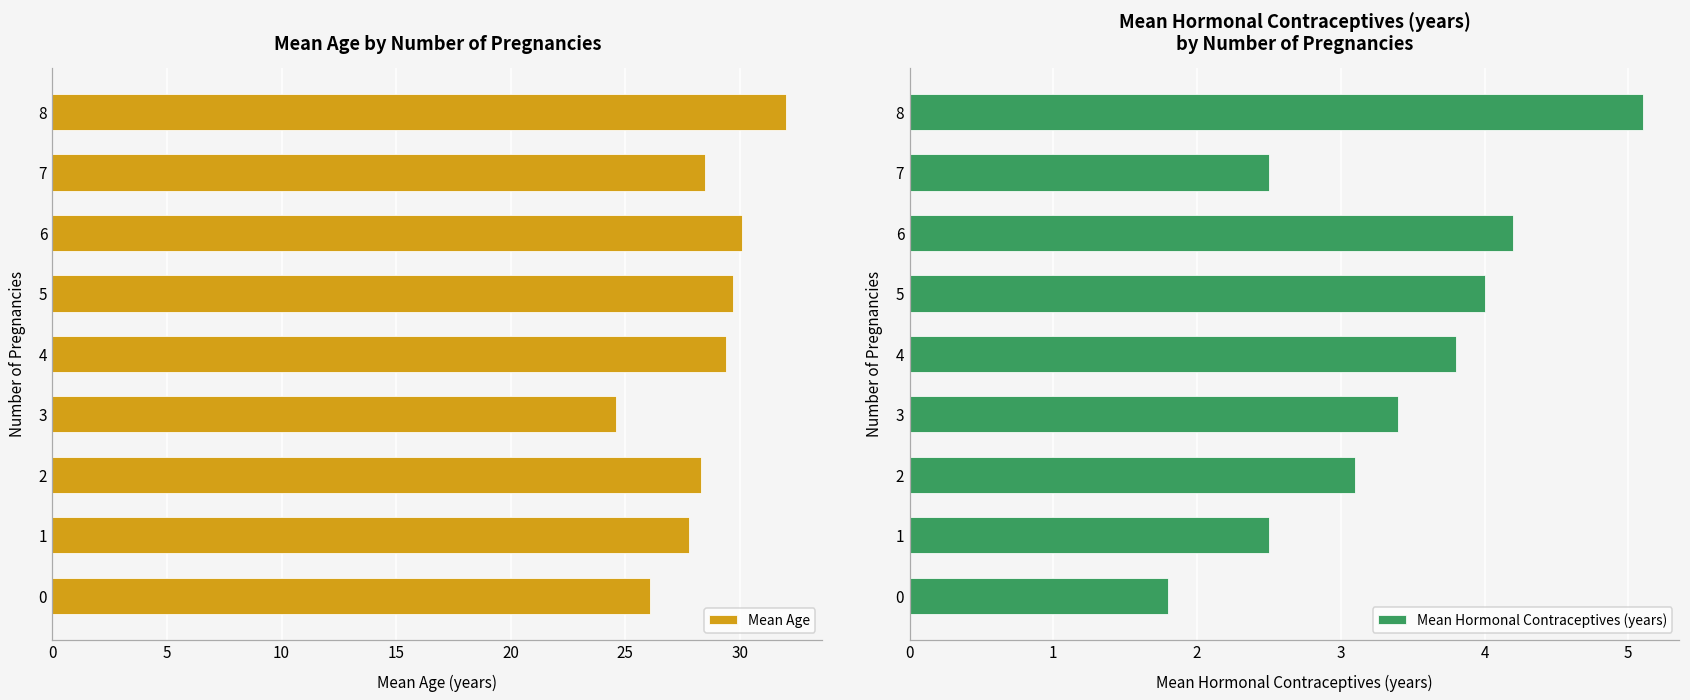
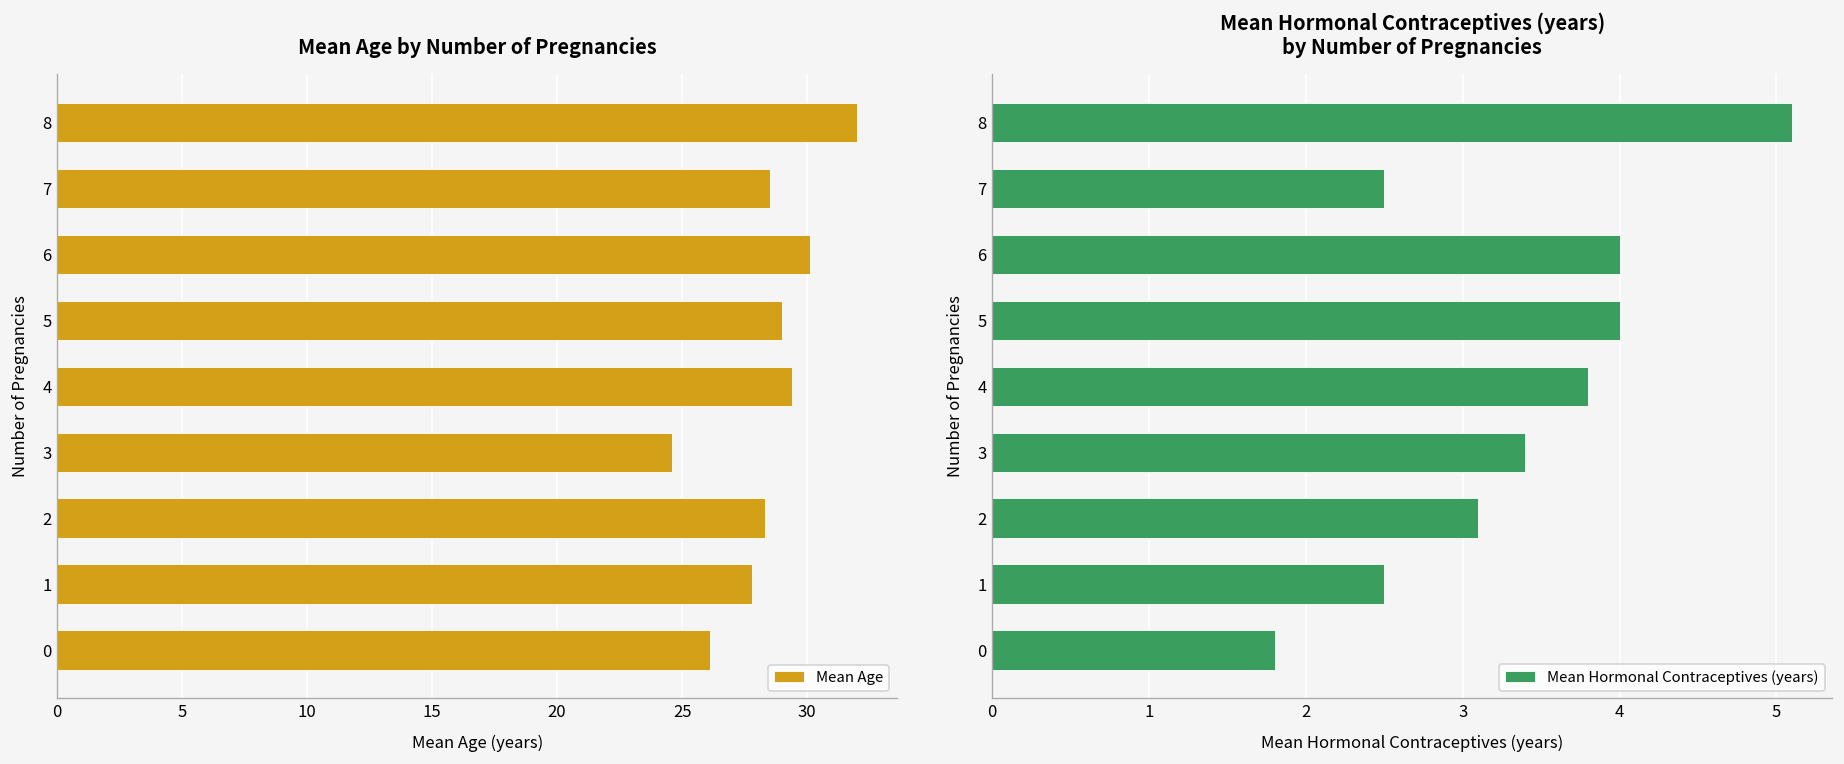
  {
    "Mean Age by Number of Pregnancies": {
      "8": 32.0,
      "7": 28.5,
      "6": 30.1,
-     "5": 29.7,
+     "5": 29.0,
      "4": 29.4,
      "3": 24.6,
      "2": 28.3,
      "1": 27.8,
      "0": 26.1
    },
    "Mean Hormonal Contraceptives (years) by Number of Pregnancies": {
      "8": 5.1,
      "7": 2.5,
-     "6": 4.2,
+     "6": 4.0,
      "5": 4.0,
      "4": 3.8,
      "3": 3.4,
      "2": 3.1,
      "1": 2.5,
      "0": 1.8
    }
  }
